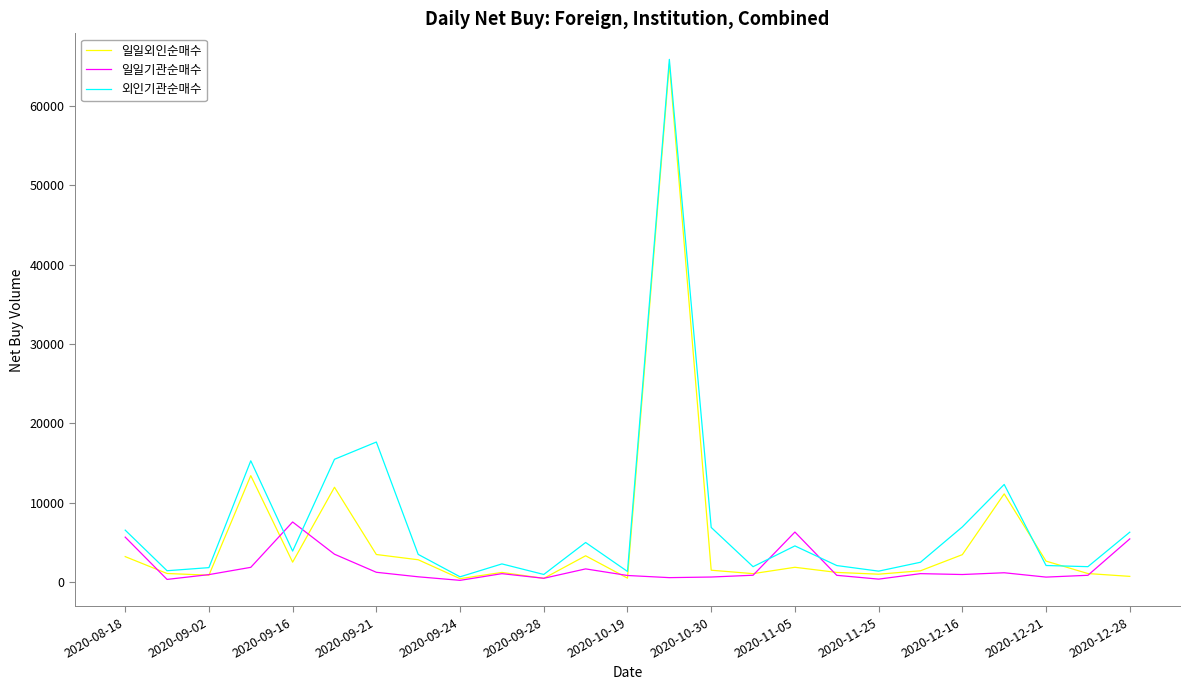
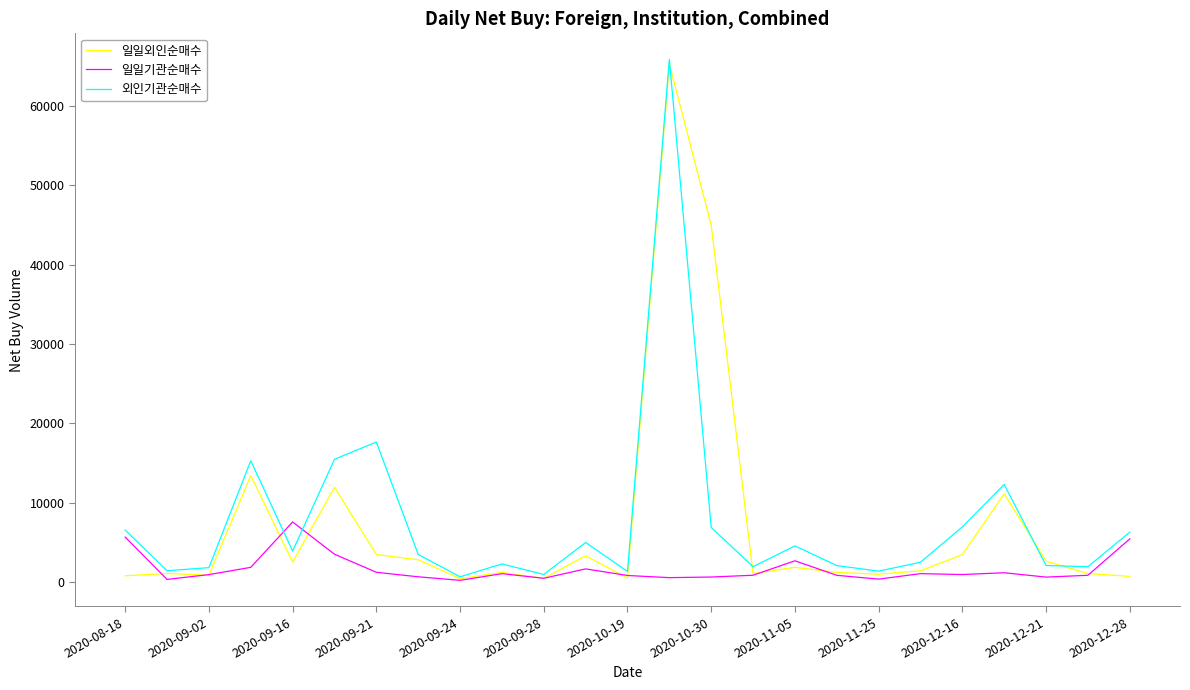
  {
    "일일외인순매수": {
-     "2020-08-18": 3000,
+     "2020-08-18": 1000,
      "2020-09-16": 3000,
      "2020-09-21": 3000,
      "2020-10-19": 1000,
-     "2020-10-30": 2000,
+     "2020-10-30": 45000,
      "2020-11-05": 2000,
      "2020-11-25": 1000,
      "2020-12-16": 3000,
      "2020-12-21": 3000,
      "2020-12-28": 1000
    },
    "일일기관순매수": {
      "2020-08-18": 6000,
      "2020-09-16": 8000,
      "2020-09-21": 1000,
      "2020-10-19": 1000,
      "2020-10-30": 1000,
-     "2020-11-05": 6000,
+     "2020-11-05": 3000,
      "2020-11-25": 0,
      "2020-12-16": 1000,
      "2020-12-21": 1000,
      "2020-12-28": 5000
    },
    "외인기관순매수": {
      "2020-08-18": 7000,
      "2020-09-02": 2000,
      "2020-09-16": 4000,
      "2020-09-21": 18000,
      "2020-09-28": 1000,
      "2020-10-19": 1000,
      "2020-10-30": 7000,
      "2020-11-05": 5000,
      "2020-11-25": 1000,
      "2020-12-16": 7000,
      "2020-12-21": 2000,
      "2020-12-28": 6000
    }
  }
